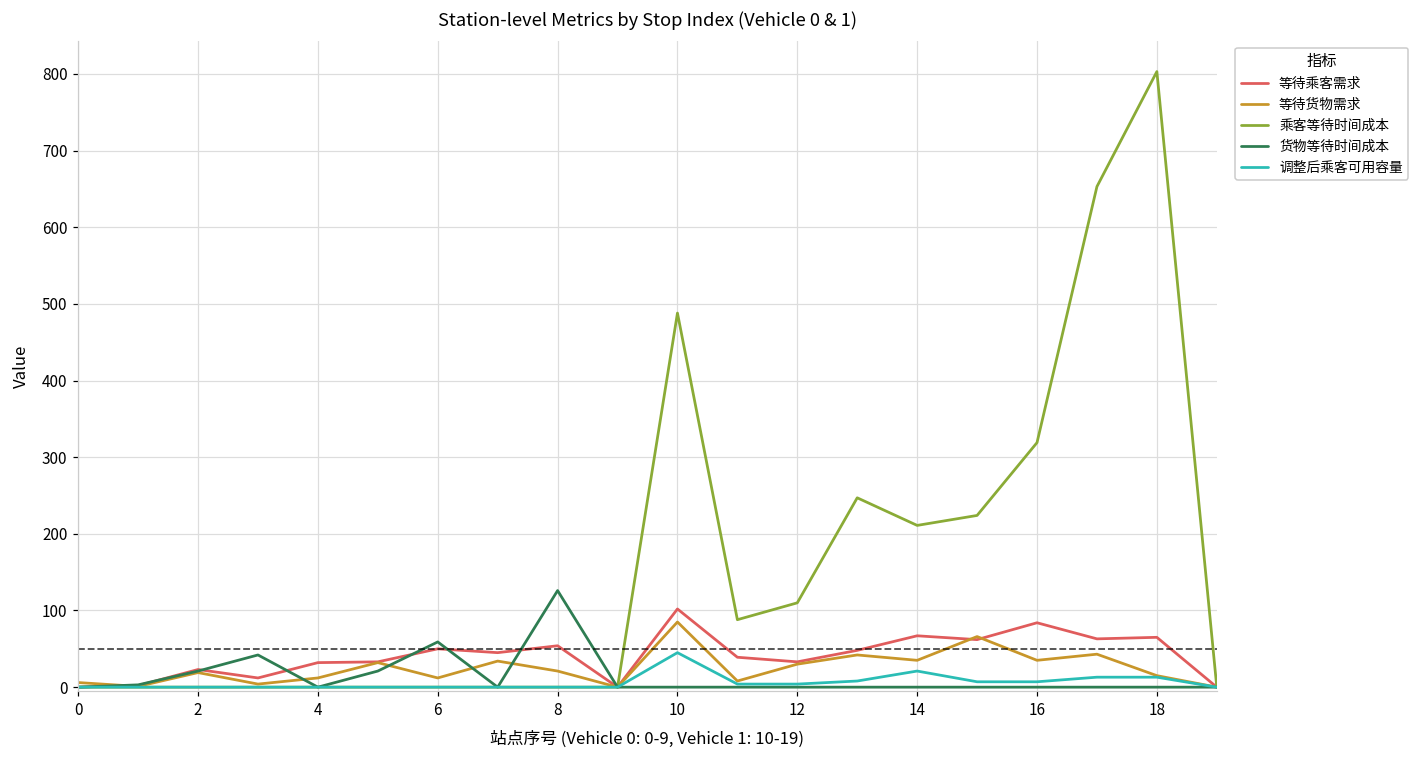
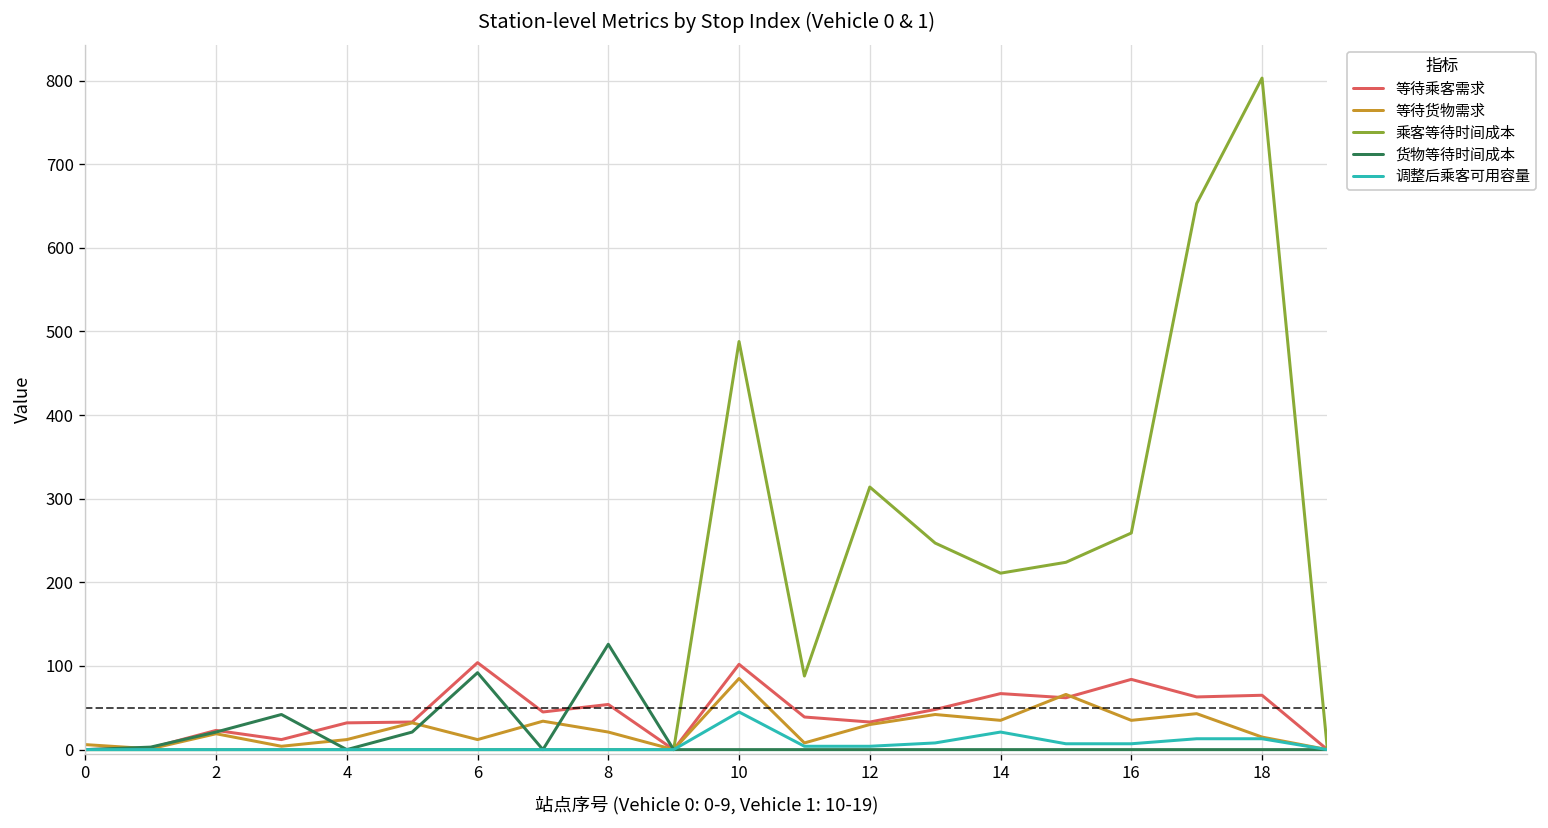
  {
    "等待乘客需求": {
      "4": 30,
-     "6": 50,
+     "6": 100,
      "8": 50,
      "10": 100,
      "14": 70,
      "16": 80,
      "18": 70
    },
    "等待货物需求": {
      "0": 10,
      "4": 10,
      "6": 10,
      "8": 20,
      "10": 90,
      "14": 40,
      "16": 40
    },
    "乘客等待时间成本": {
      "10": 490,
-     "12": 110,
+     "12": 310,
      "14": 210,
-     "16": 320,
+     "16": 260,
      "18": 800
    },
    "货物等待时间成本": {
-     "6": 60,
+     "6": 90,
      "8": 130,
      "10": 0,
      "12": 0,
      "14": 0,
      "16": 0,
      "18": 0
    },
    "调整后乘客可用容量": {
      "10": 50,
      "12": 0,
      "14": 20,
      "16": 10
    }
  }
